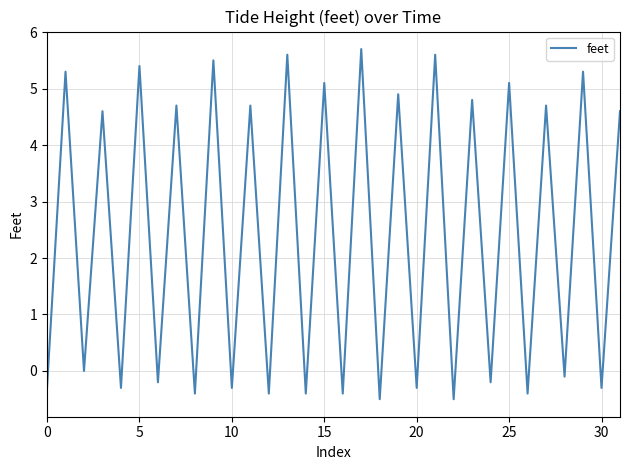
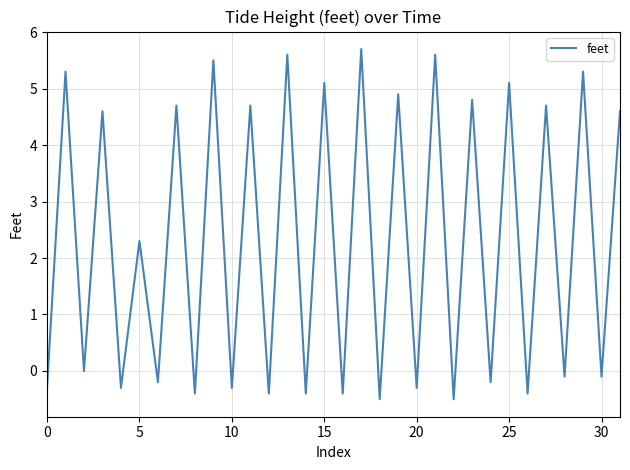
  {
-   "5": 5.4,
+   "5": 2.3,
    "10": -0.3,
    "15": 5.1,
    "20": -0.3,
    "25": 5.1,
-   "30": -0.3
+   "30": -0.1
  }
